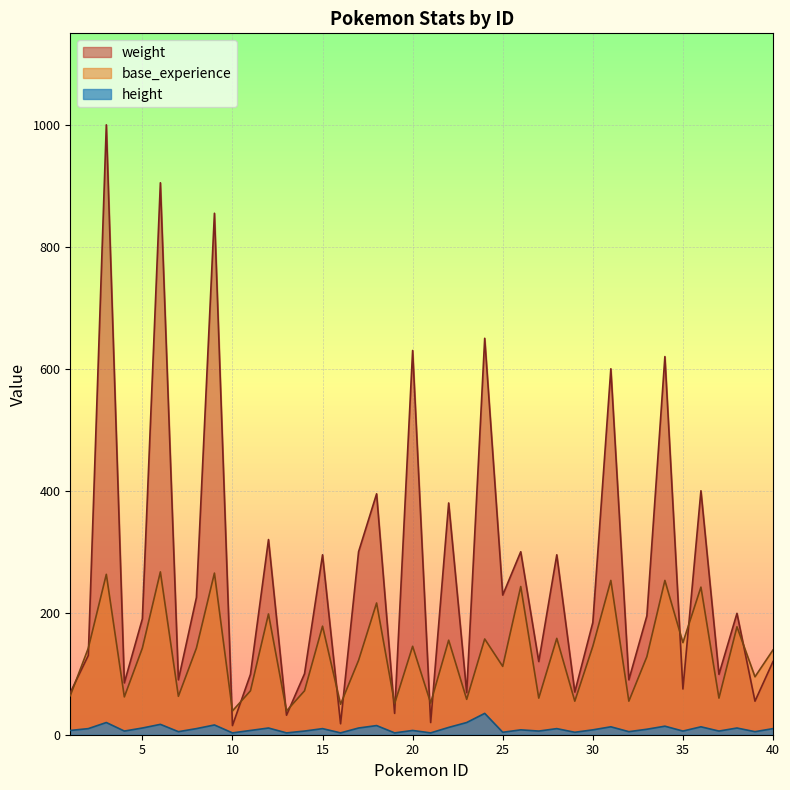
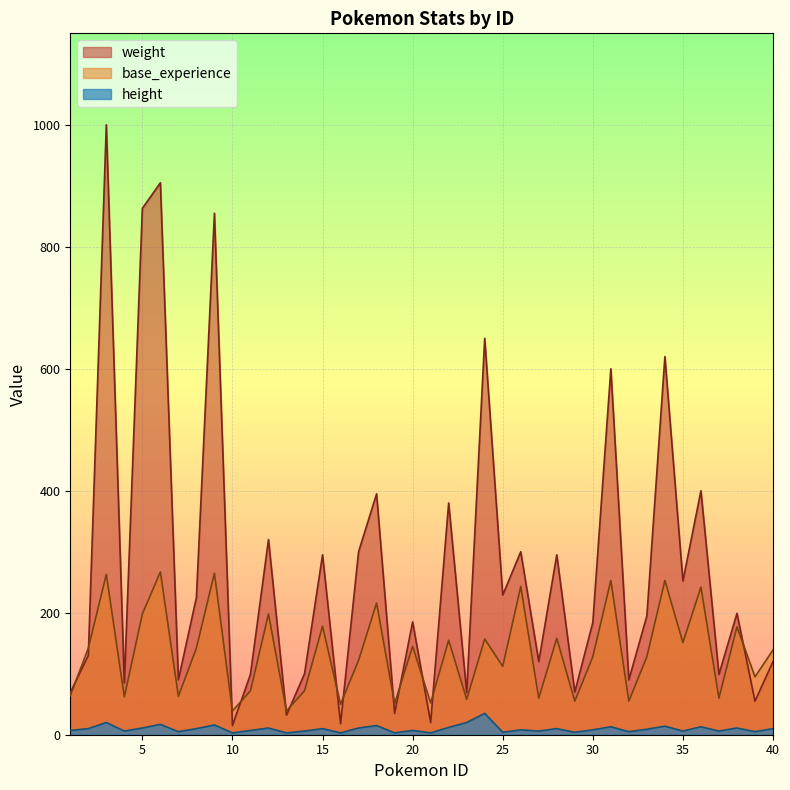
  {
    "weight": {
-     "5": 190,
+     "5": 860,
      "10": 20,
      "15": 300,
-     "20": 630,
+     "20": 190,
      "25": 230,
      "30": 180,
-     "35": 80,
+     "35": 250,
      "40": 120
    },
    "base_experience": {
-     "5": 140,
+     "5": 200,
      "10": 40,
      "15": 180,
      "20": 150,
      "25": 110,
-     "30": 150,
+     "30": 130,
      "35": 150,
      "40": 140
    },
    "height": {
      "5": 10,
      "10": 0,
      "15": 10,
      "20": 10,
      "25": 0,
      "30": 10,
      "35": 10,
      "40": 10
    }
  }
